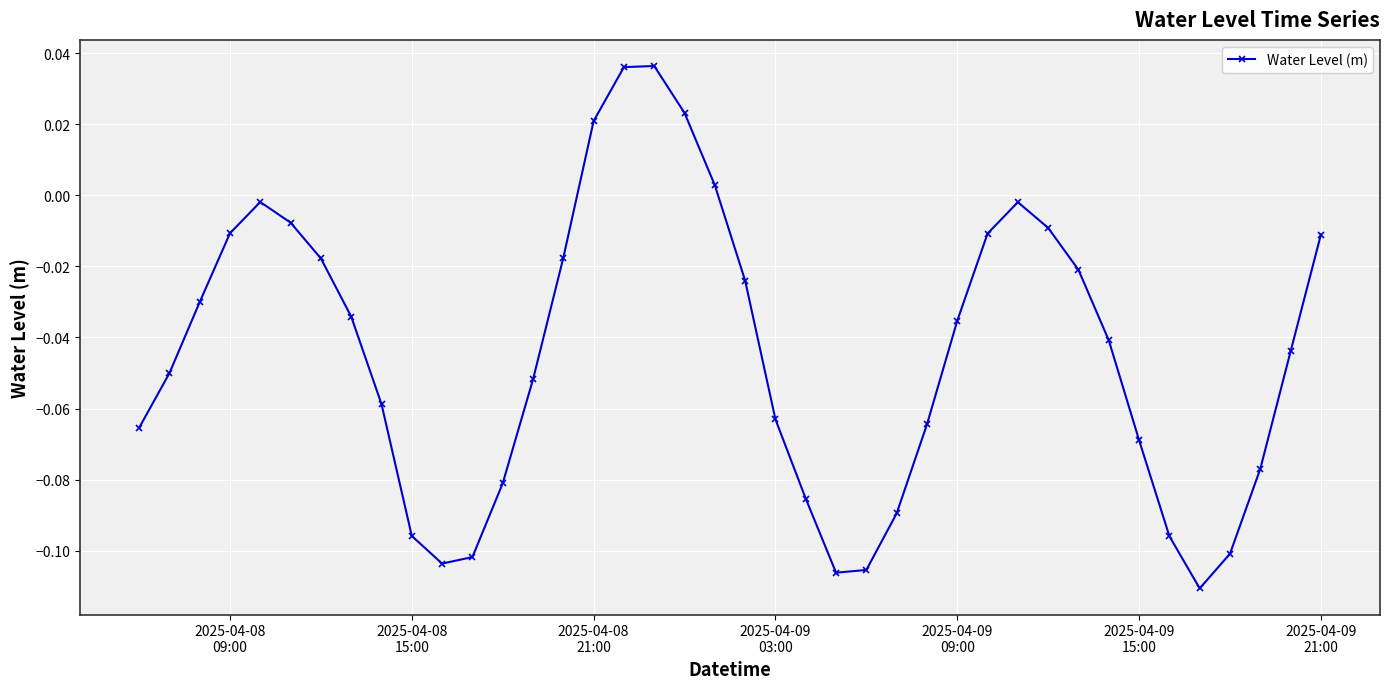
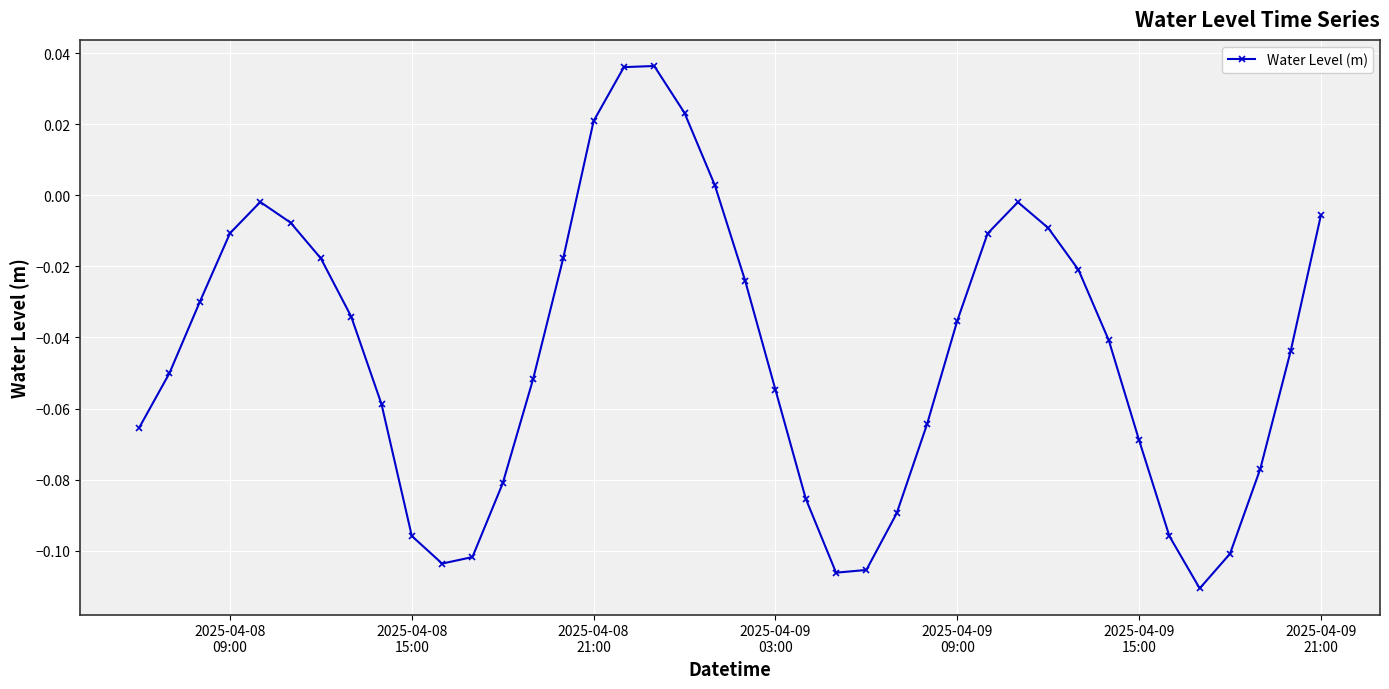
  {
    "2025-04-08 09:00": -0.011,
    "2025-04-08 15:00": -0.096,
    "2025-04-08 21:00": 0.021,
-   "2025-04-09 03:00": -0.063,
+   "2025-04-09 03:00": -0.055,
    "2025-04-09 09:00": -0.035,
    "2025-04-09 15:00": -0.069,
-   "2025-04-09 21:00": -0.011
+   "2025-04-09 21:00": -0.006
  }
